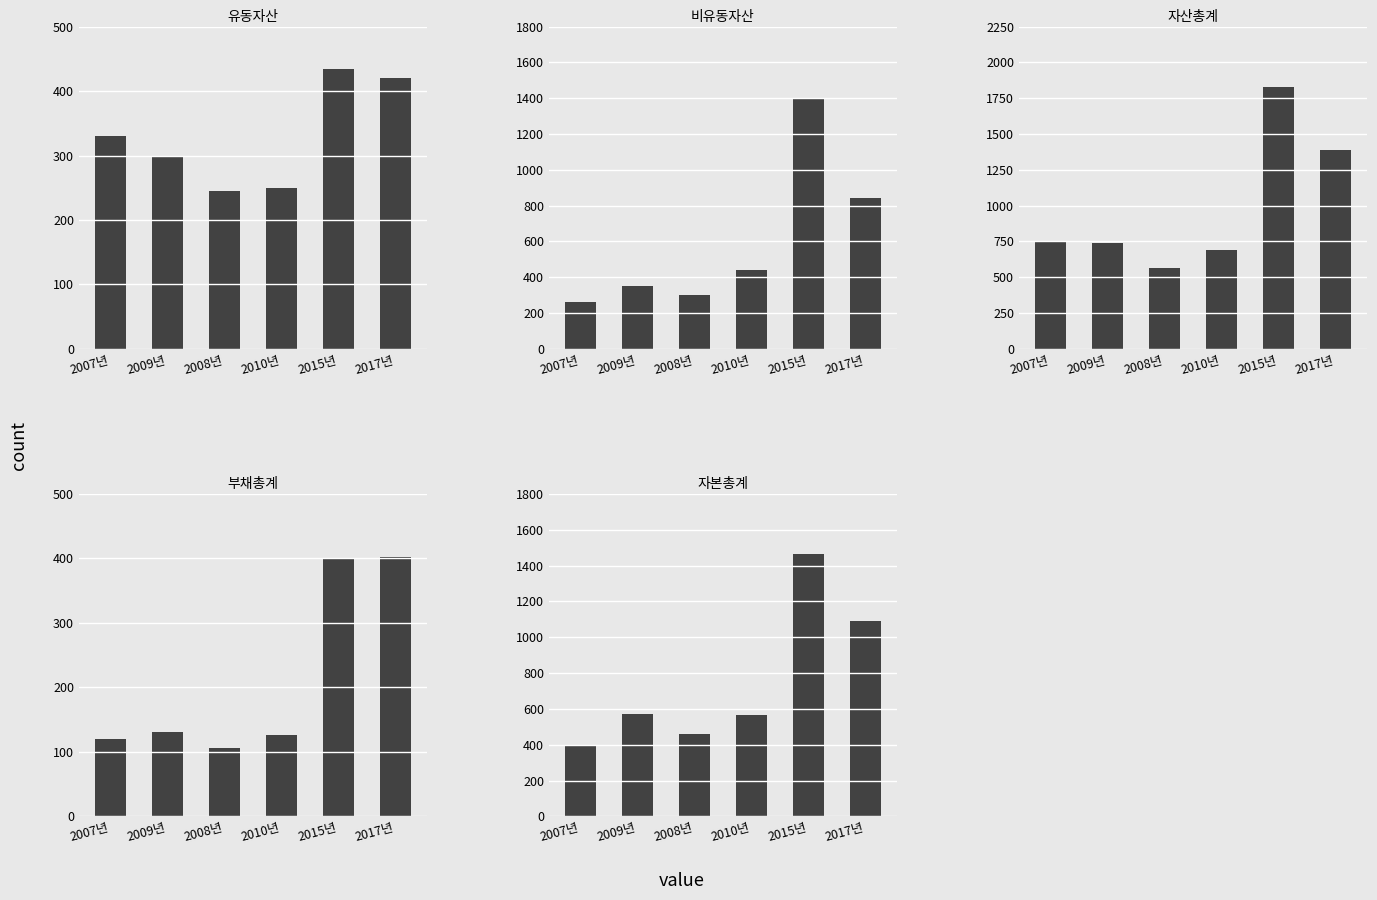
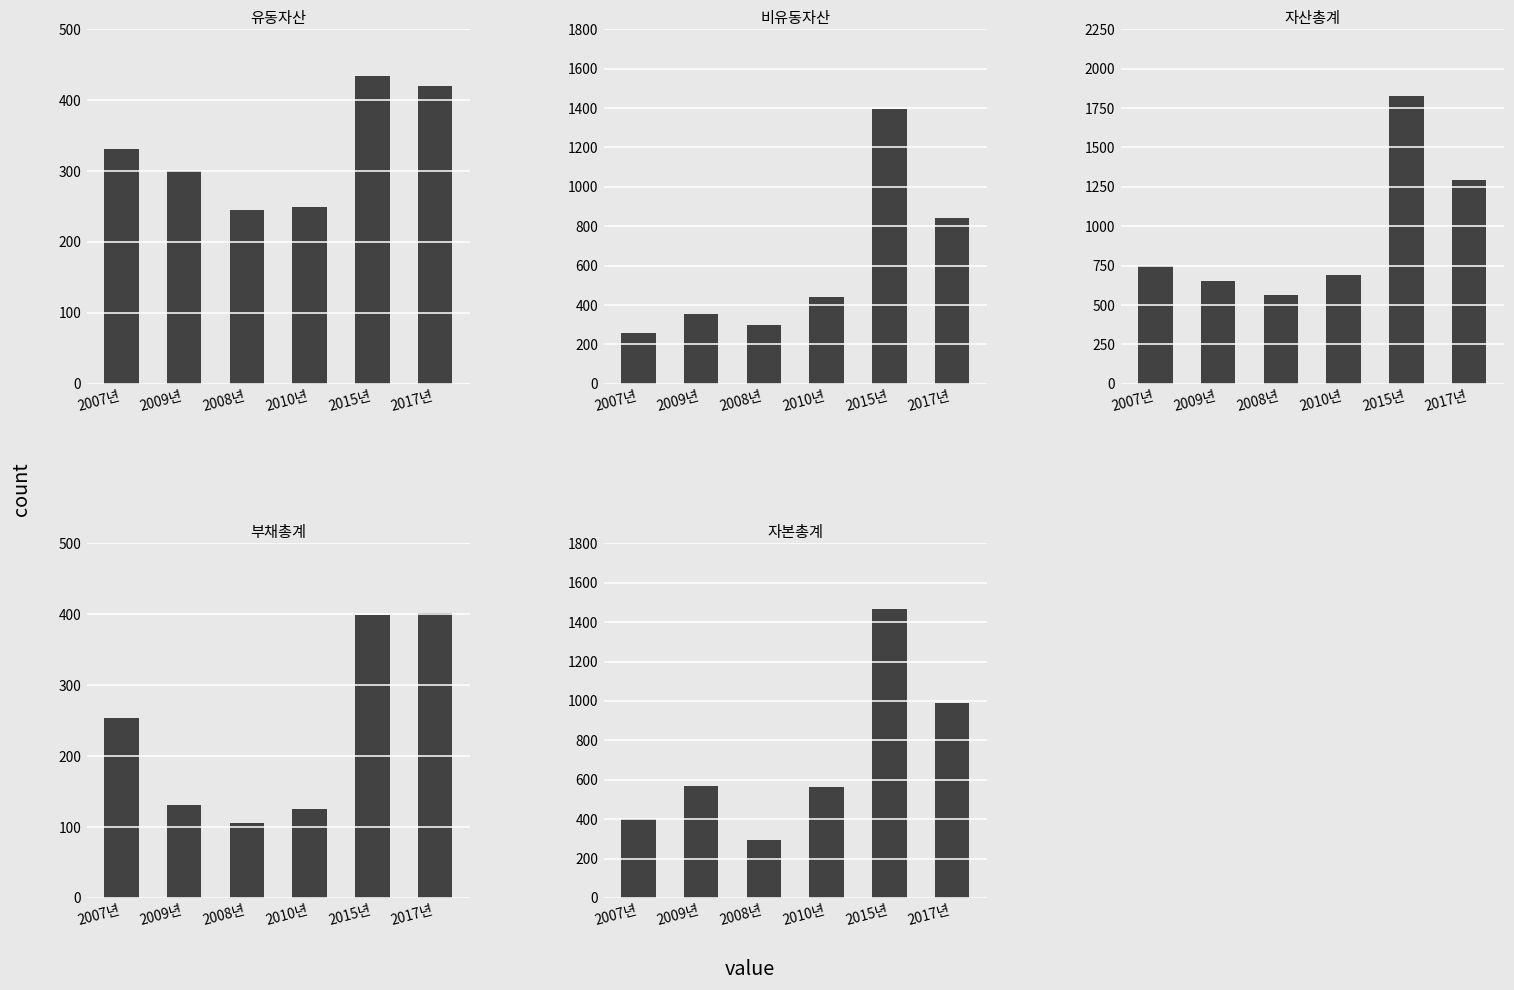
  {
    "유동자산": {
      "2007년": 330,
      "2009년": 300,
      "2008년": 240,
      "2010년": 250,
      "2015년": 430,
      "2017년": 420
    },
    "비유동자산": {
      "2007년": 260,
      "2009년": 350,
      "2008년": 300,
      "2010년": 440,
      "2015년": 1390,
      "2017년": 840
    },
    "자산총계": {
      "2007년": 750,
-     "2009년": 740,
+     "2009년": 650,
      "2008년": 570,
      "2010년": 690,
      "2015년": 1830,
-     "2017년": 1390
+     "2017년": 1300
    },
    "부채총계": {
-     "2007년": 120,
+     "2007년": 250,
      "2009년": 130,
      "2008년": 110,
      "2010년": 130,
      "2015년": 400,
      "2017년": 400
    },
    "자본총계": {
      "2007년": 400,
      "2009년": 570,
-     "2008년": 460,
+     "2008년": 290,
      "2010년": 560,
      "2015년": 1460,
-     "2017년": 1090
+     "2017년": 990
    }
  }
